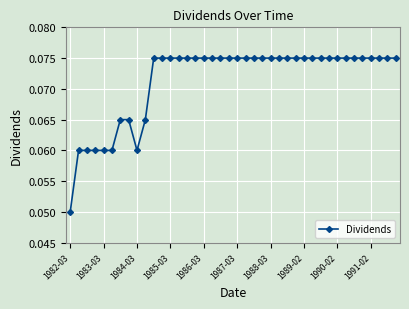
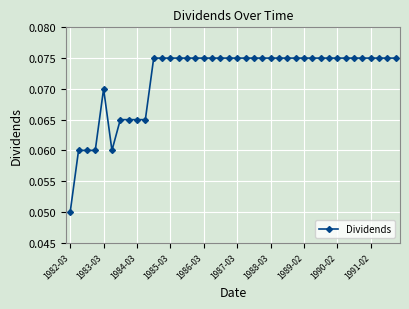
  {
    "1982-03": 0.050,
-   "1983-03": 0.06,
-   "1984-03": 0.060,
+   "1983-03": 0.07,
+   "1984-03": 0.065,
    "1985-03": 0.075,
    "1986-03": 0.075,
    "1987-03": 0.075,
    "1988-03": 0.075,
    "1989-02": 0.075,
    "1990-02": 0.075,
    "1991-02": 0.075
  }
